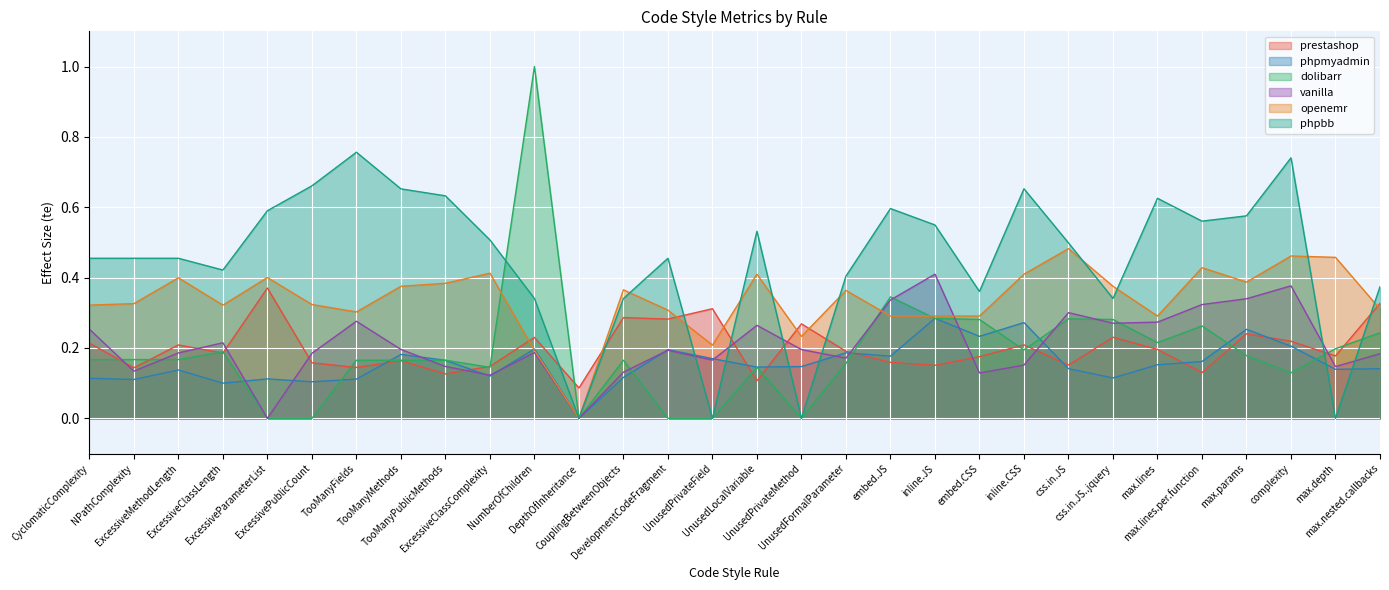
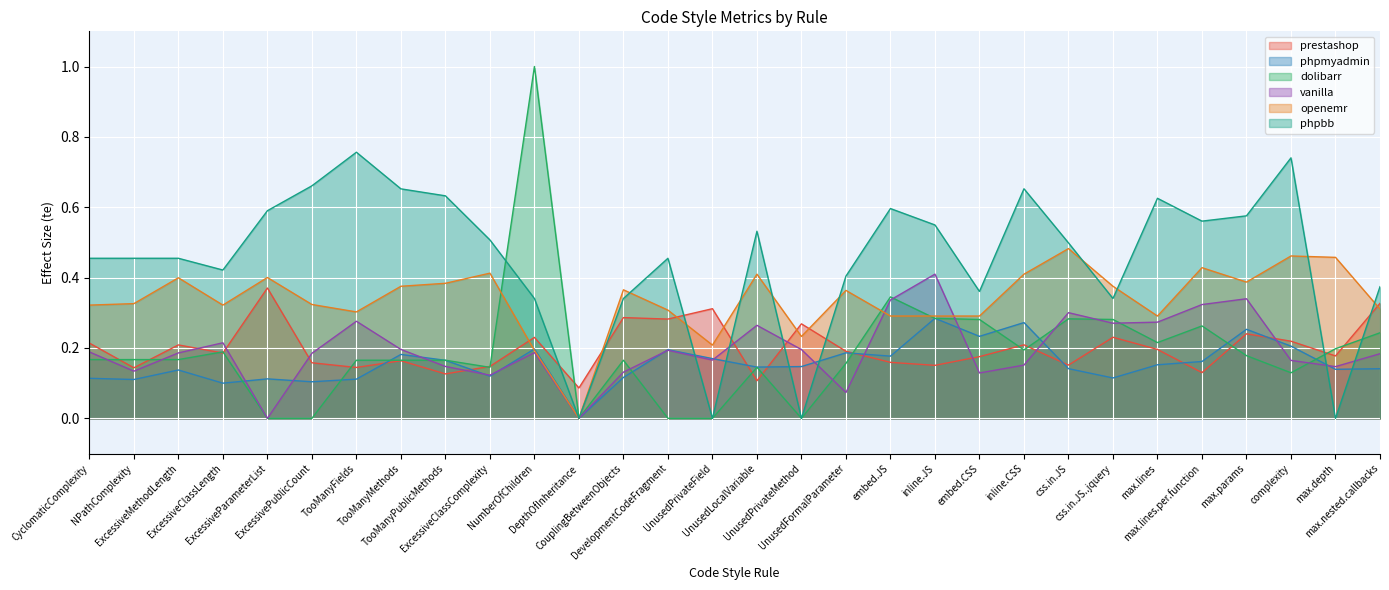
  {
    "vanilla": {
-     "CyclomaticComplexity": 0.25,
+     "CyclomaticComplexity": 0.19,
      "NPathComplexity": 0.13,
      "ExcessiveMethodLength": 0.19,
      "ExcessiveClassLength": 0.21,
      "ExcessivePublicCount": 0.18,
      "TooManyFields": 0.28,
      "TooManyMethods": 0.20,
      "TooManyPublicMethods": 0.15,
      "CouplingBetweenObjects": 0.13,
      "UnusedLocalVariable": 0.26,
      "UnusedPrivateMethod": 0.20,
-     "UnusedFormalParameter": 0.17,
+     "UnusedFormalParameter": 0.07,
      "embed.JS": 0.34,
      "inline.JS": 0.41,
      "embed.CSS": 0.13,
      "inline.CSS": 0.15,
      "css.in.JS": 0.30,
      "css.in.JS..jquery": 0.27,
      "max.lines": 0.27,
      "max.lines.per.function": 0.32,
      "max.params": 0.34,
-     "complexity": 0.38,
+     "complexity": 0.16,
      "max.depth": 0.15,
      "max.nested.callbacks": 0.18
    }
  }
